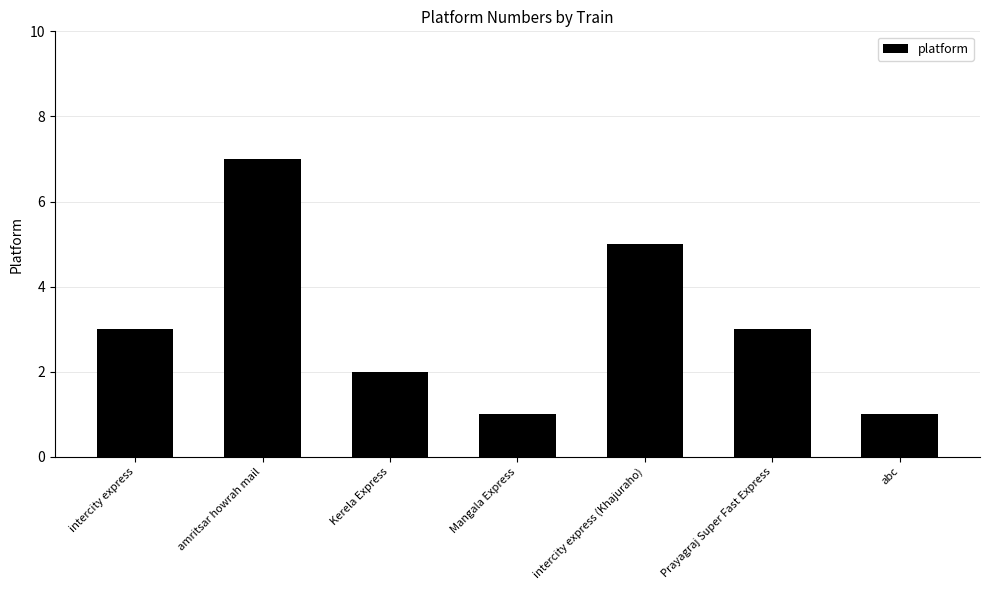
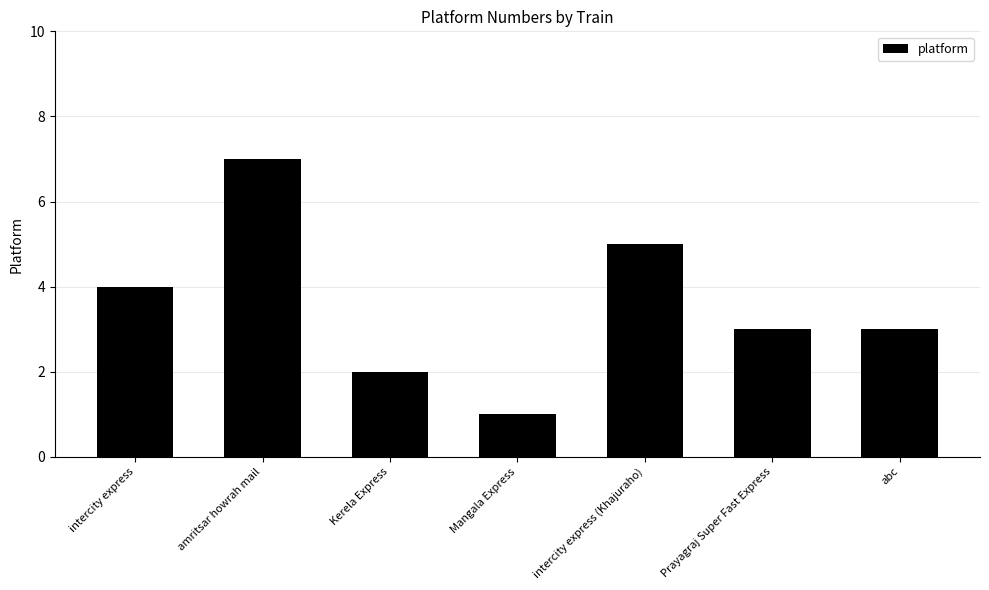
  {
-   "intercity express": 3,
+   "intercity express": 4,
    "amritsar howrah mail": 7,
    "Kerela Express": 2,
    "Mangala Express": 1,
    "intercity express (Khajuraho)": 5,
    "Prayagraj Super Fast Express": 3,
-   "abc": 1
+   "abc": 3
  }
